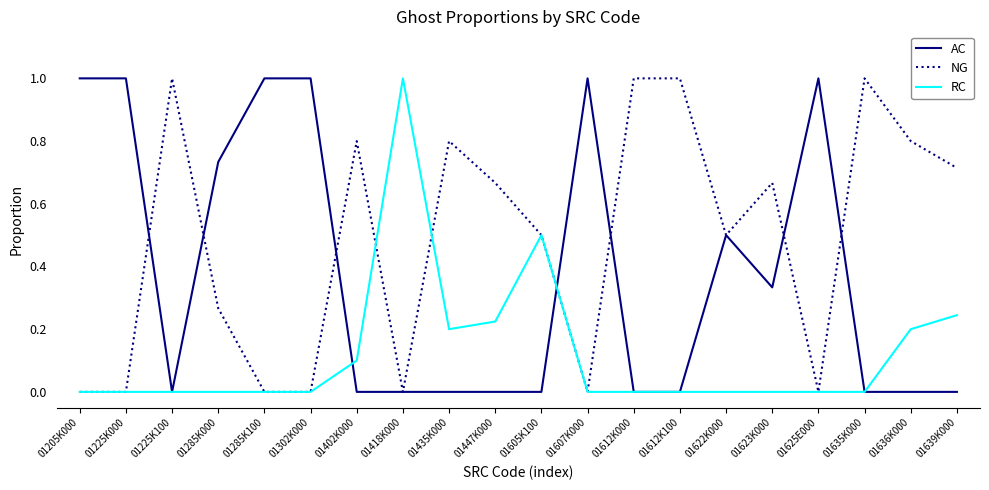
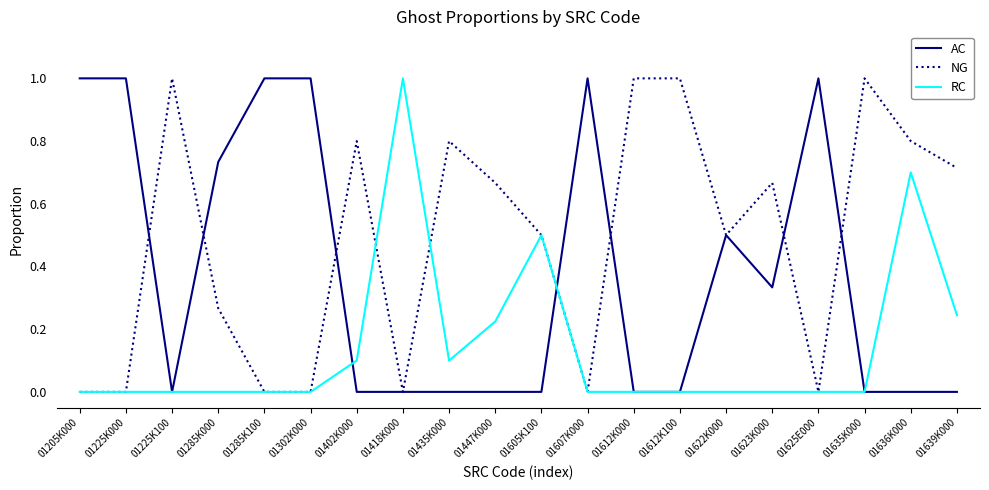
  {
    "RC": {
      "01285K000": 0.0,
      "01402K000": 0.1,
      "01418K000": 1.0,
-     "01435K000": 0.2,
+     "01435K000": 0.1,
      "01447K000": 0.22,
      "01622K000": 0.0,
      "01623K000": 0.0,
-     "01636K000": 0.2,
+     "01636K000": 0.7,
      "01639K000": 0.24
    }
  }
